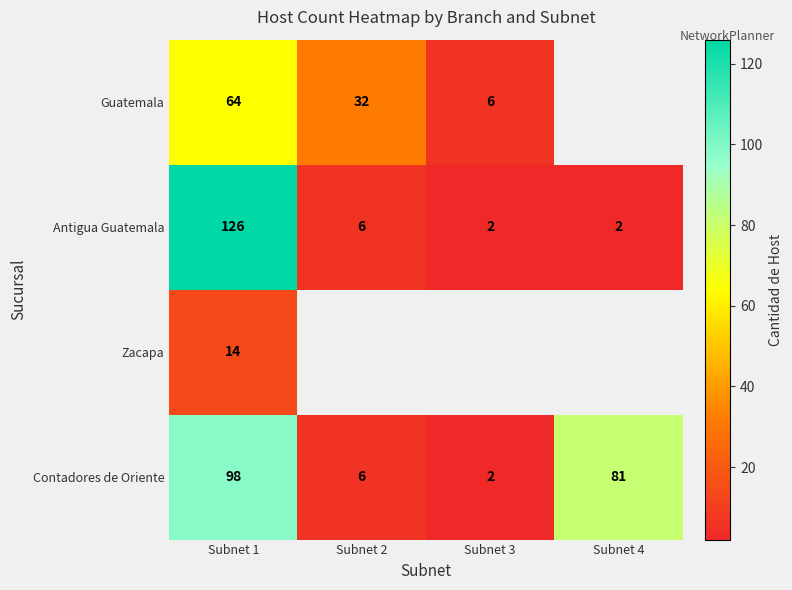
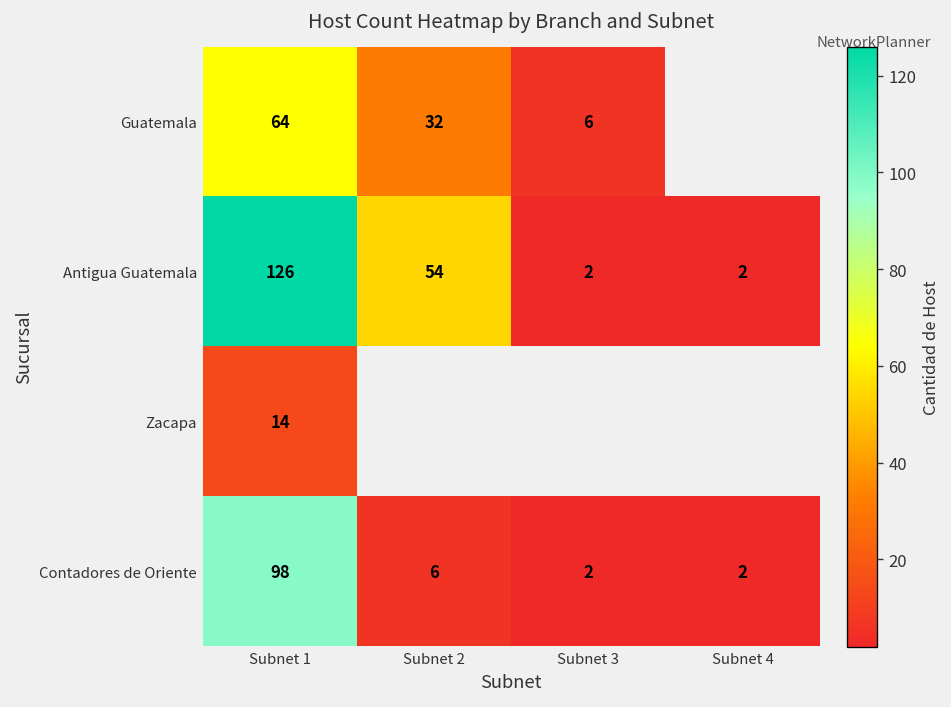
  {
    "Guatemala": {
      "Subnet 1": 64,
      "Subnet 2": 32,
      "Subnet 3": 6
    },
    "Antigua Guatemala": {
      "Subnet 1": 126,
-     "Subnet 2": 6,
+     "Subnet 2": 54,
      "Subnet 3": 2,
      "Subnet 4": 2
    },
    "Zacapa": {
      "Subnet 1": 14
    },
    "Contadores de Oriente": {
      "Subnet 1": 98,
      "Subnet 2": 6,
      "Subnet 3": 2,
-     "Subnet 4": 81
+     "Subnet 4": 2
    }
  }
